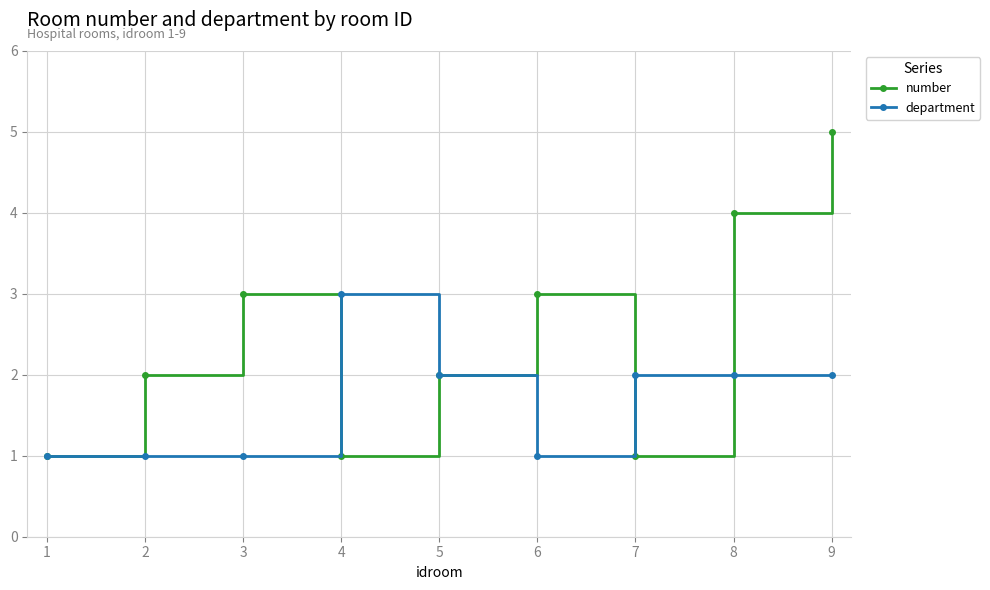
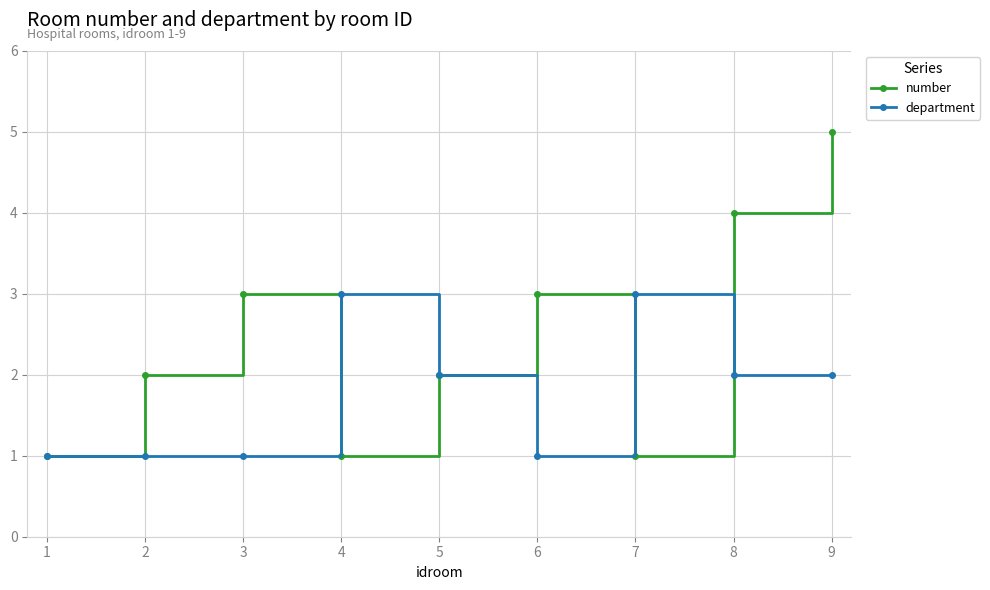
  {
    "number": {
      "2": 2,
      "3": 3,
      "4": 1,
      "6": 3,
      "7": 1,
      "8": 4,
      "9": 5
    },
    "department": {
      "2": 1,
      "3": 1,
      "4": 3,
      "6": 1,
-     "7": 2,
+     "7": 3,
      "8": 2,
      "9": 2
    }
  }
